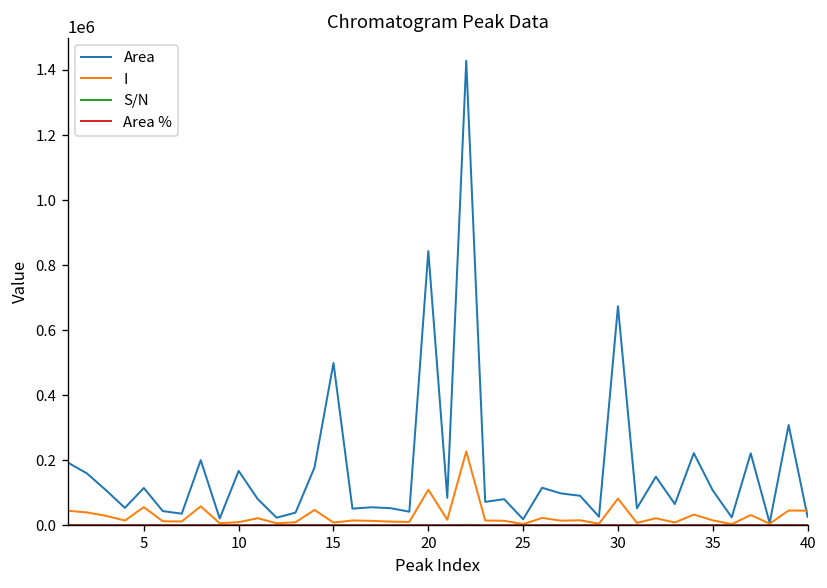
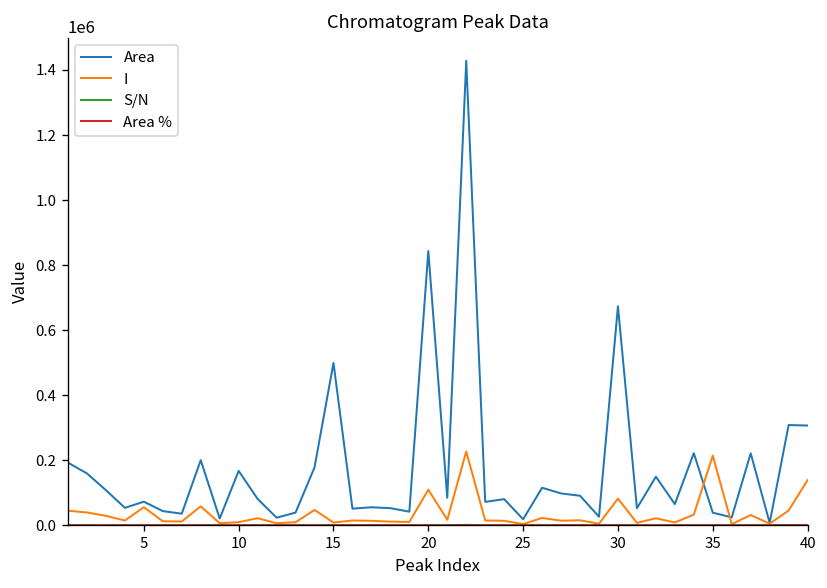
  {
    "Area": {
-     "5": 110000,
+     "5": 70000,
      "10": 170000,
      "15": 500000,
      "20": 840000,
      "25": 20000,
      "30": 670000,
-     "35": 110000,
-     "40": 30000
+     "35": 40000,
+     "40": 310000
    },
    "I": {
      "5": 60000,
      "10": 10000,
      "20": 110000,
      "30": 80000,
-     "35": 20000,
-     "40": 40000
+     "35": 210000,
+     "40": 140000
    }
  }
